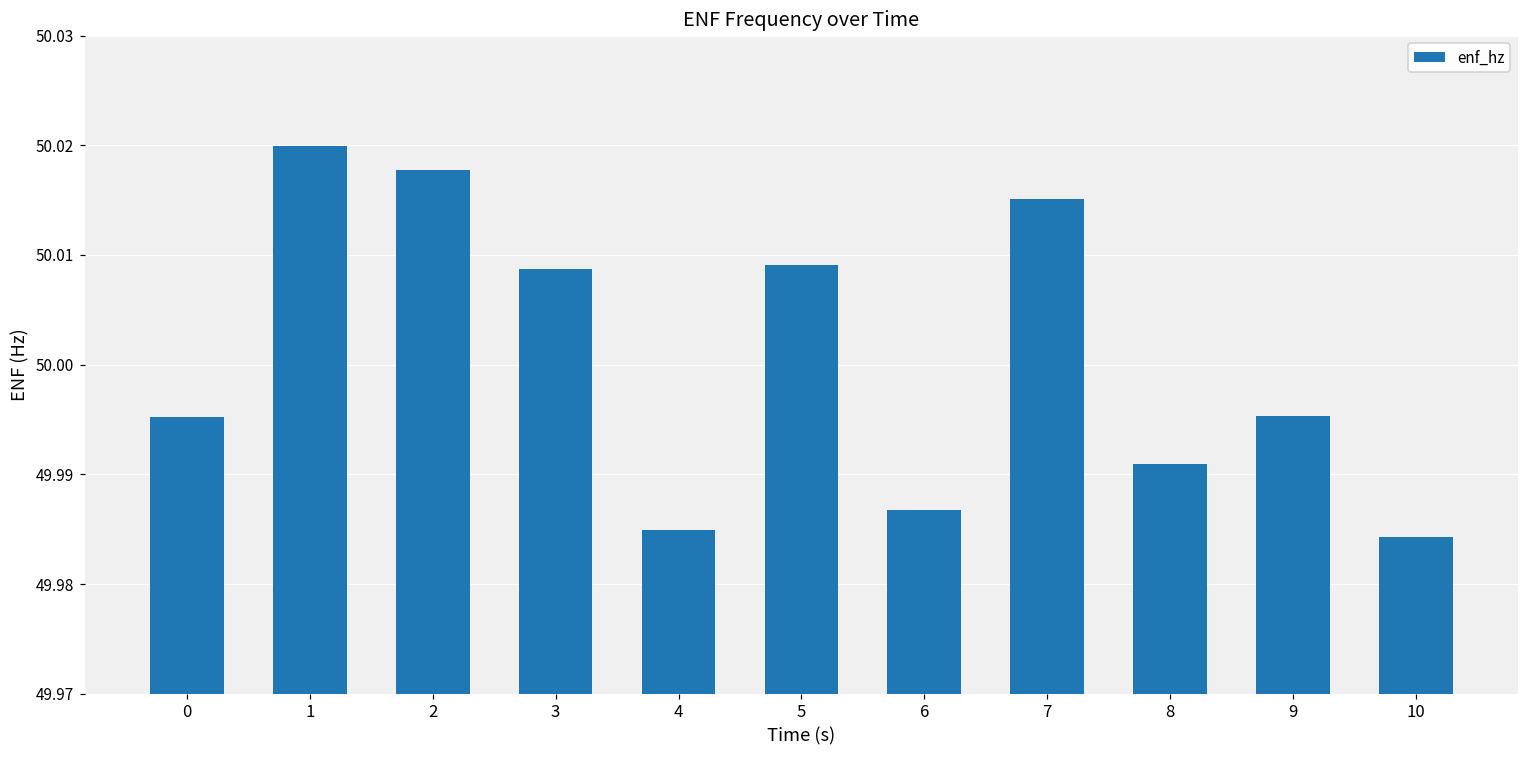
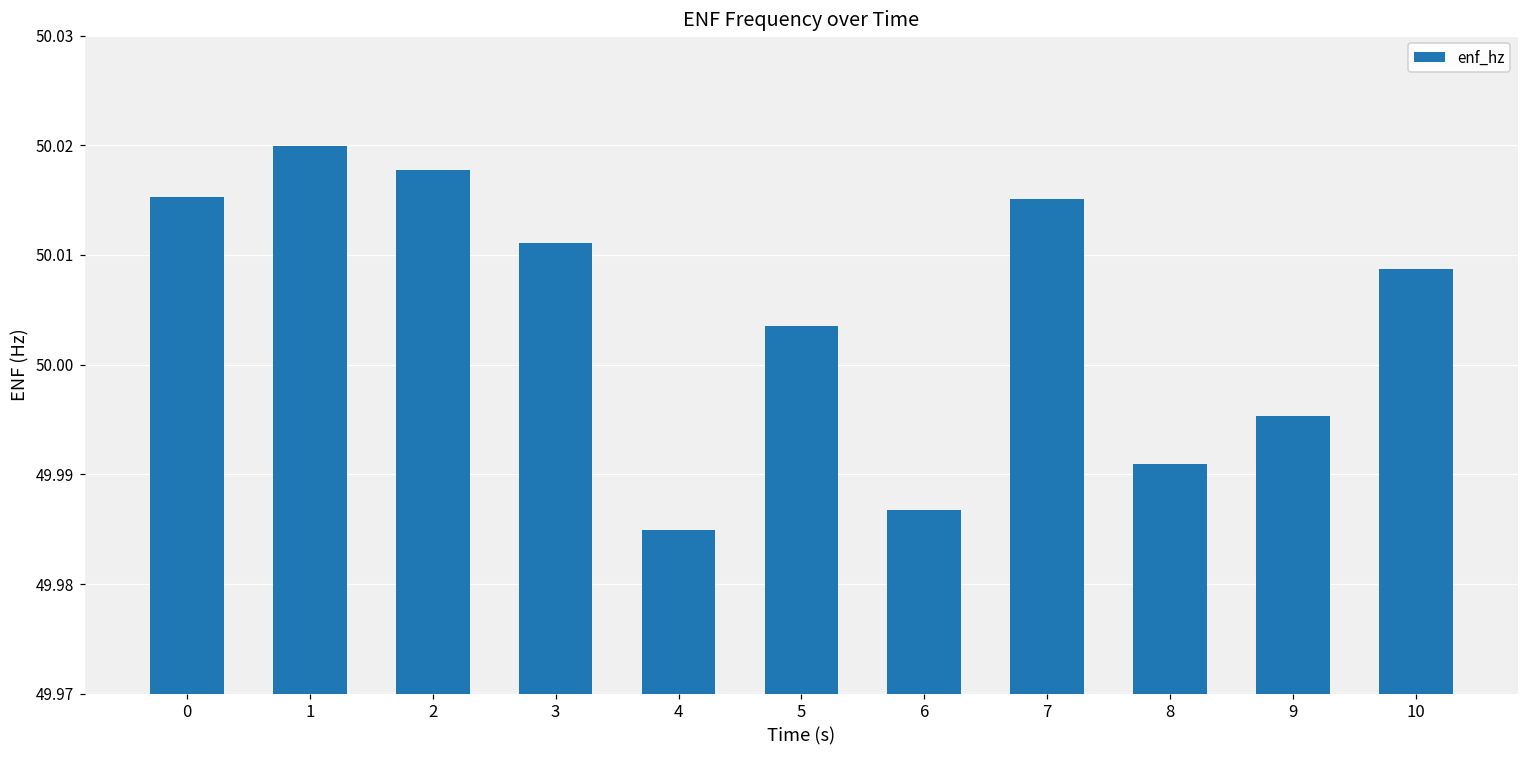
  {
-   "0": 49.995,
+   "0": 50.015,
    "1": 50.020,
    "2": 50.018,
-   "3": 50.009,
+   "3": 50.011,
    "4": 49.985,
-   "5": 50.009,
+   "5": 50.004,
    "6": 49.987,
    "7": 50.015,
    "8": 49.991,
    "9": 49.995,
-   "10": 49.984
+   "10": 50.009
  }
